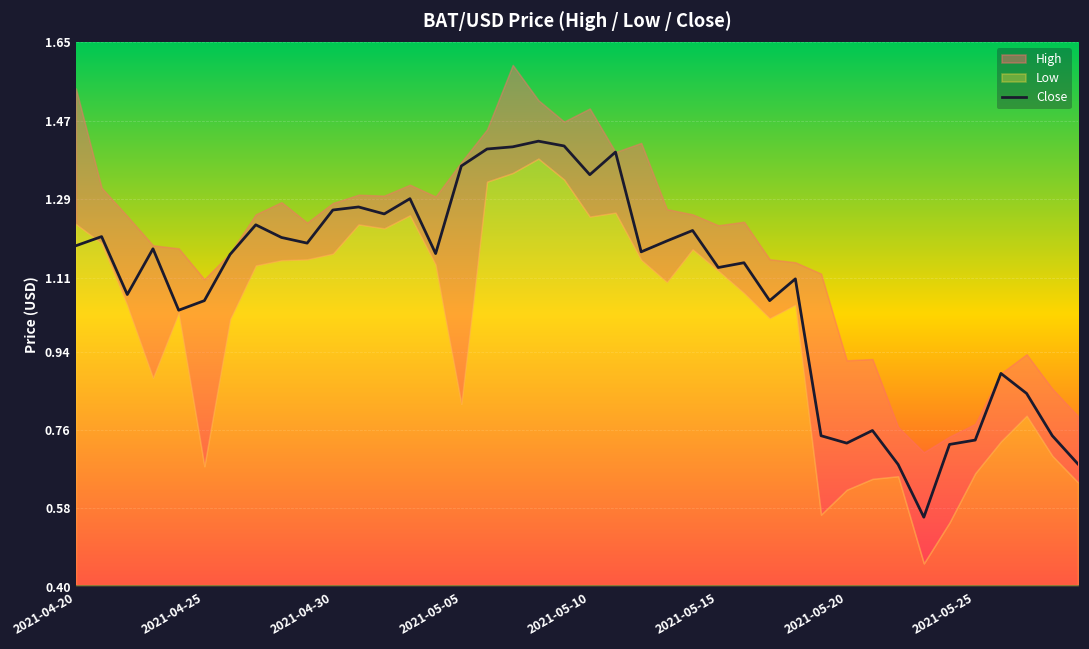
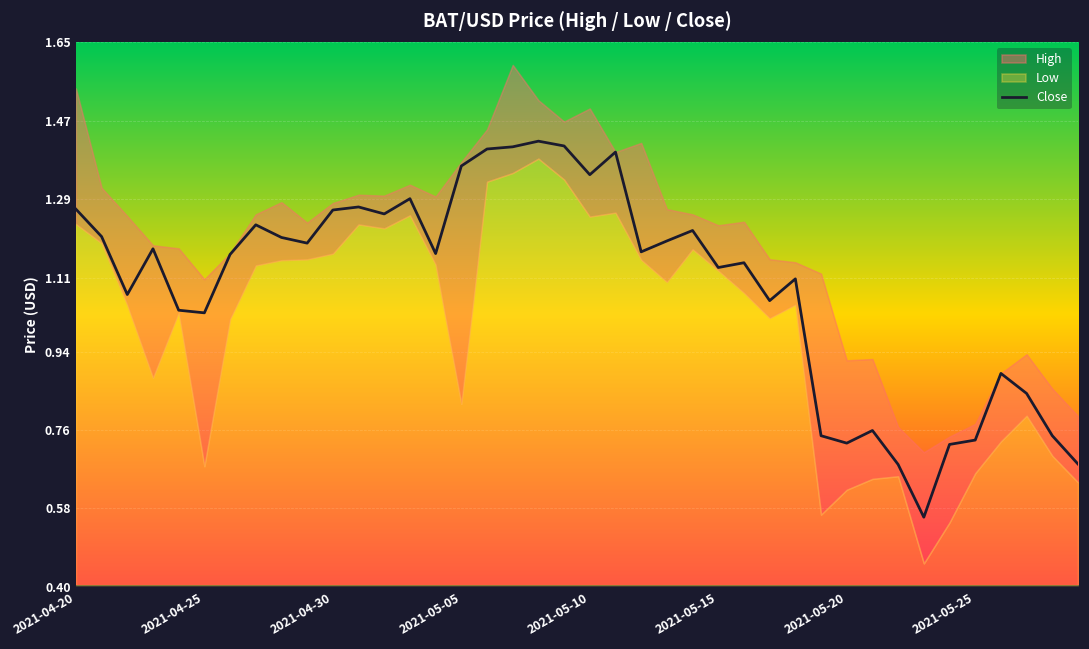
  {
    "Close": {
-     "2021-04-20": 1.18,
-     "2021-04-25": 1.06,
+     "2021-04-20": 1.27,
+     "2021-04-25": 1.03,
      "2021-04-30": 1.27,
      "2021-05-05": 1.37,
      "2021-05-10": 1.35,
      "2021-05-15": 1.13,
      "2021-05-20": 0.73,
      "2021-05-25": 0.74
    },
    "Low": {
      "2021-04-20": 1.23,
      "2021-04-25": 0.68,
      "2021-04-30": 1.17,
      "2021-05-05": 0.82,
      "2021-05-10": 1.25,
      "2021-05-15": 1.13,
      "2021-05-20": 0.62,
      "2021-05-25": 0.66
    }
  }
